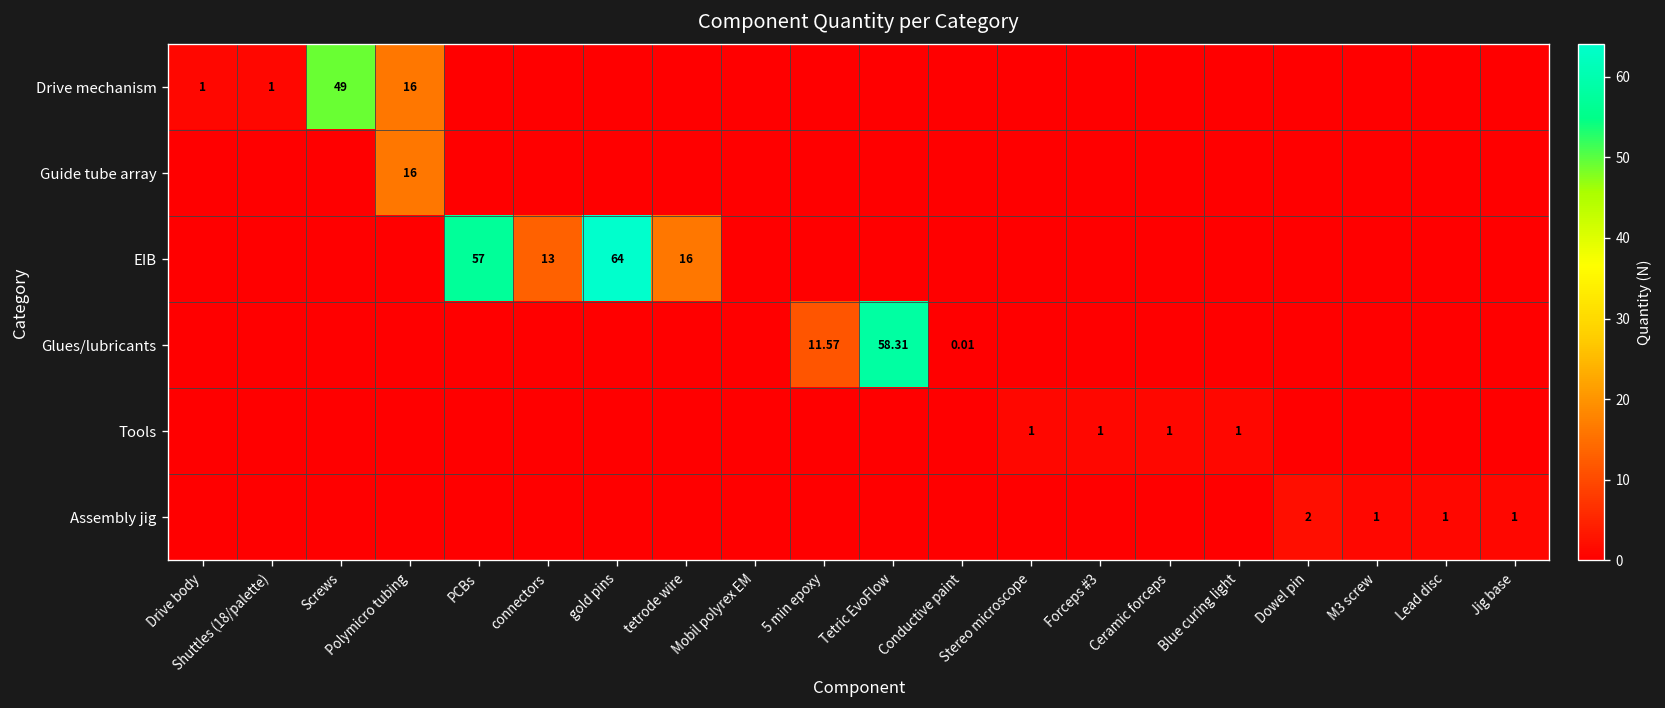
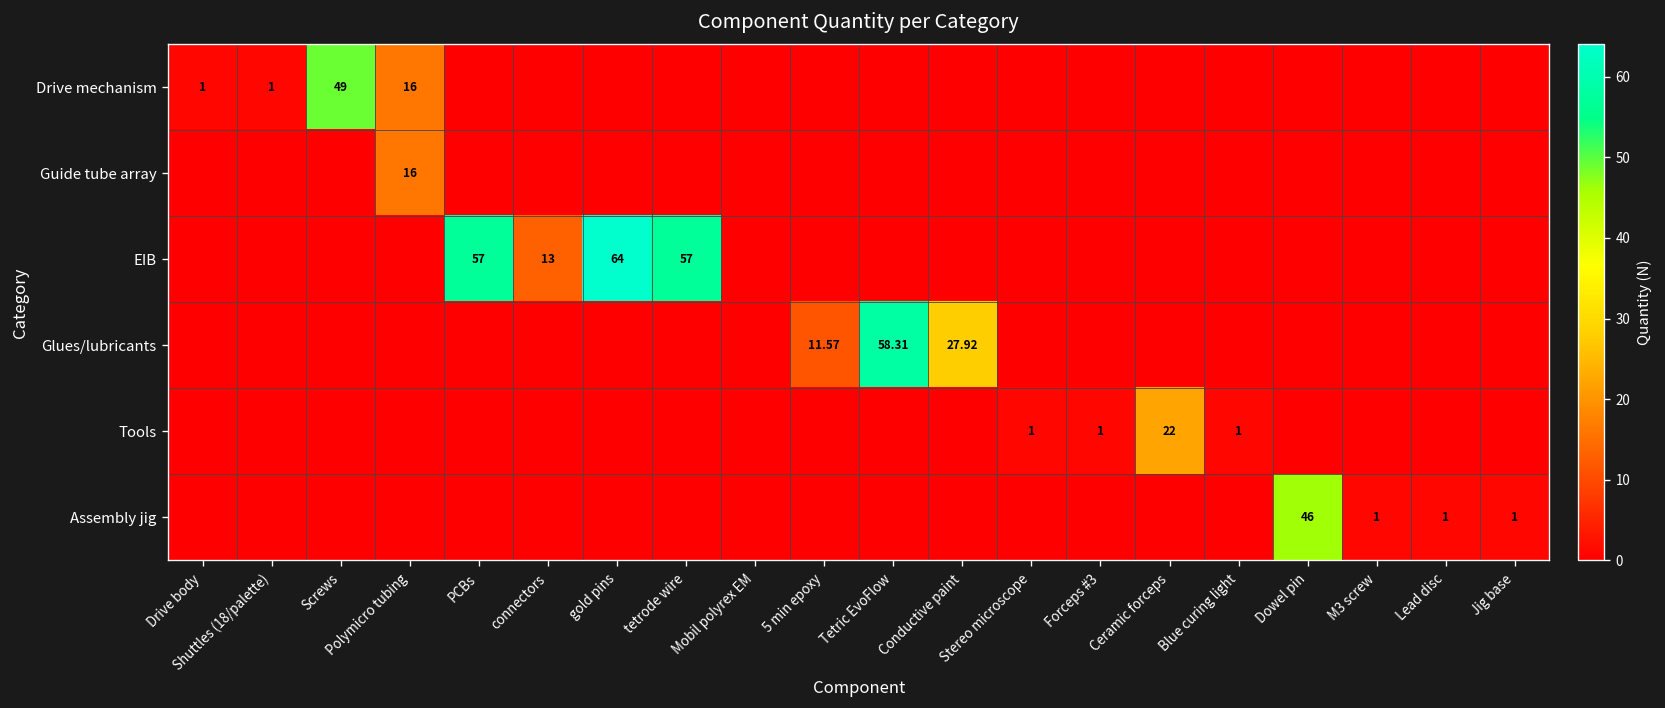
  {
    "Drive mechanism": {
      "Drive body": 1,
      "Shuttles (18/palette)": 1,
      "Screws": 49,
      "Polymicro tubing": 16
    },
    "Guide tube array": {
      "Polymicro tubing": 16
    },
    "EIB": {
      "PCBs": 57,
      "connectors": 13,
      "gold pins": 64,
-     "tetrode wire": 16
+     "tetrode wire": 57
    },
    "Glues/lubricants": {
      "5 min epoxy": 11.57,
      "Tetric EvoFlow": 58.31,
-     "Conductive paint": 0.01
+     "Conductive paint": 27.92
    },
    "Tools": {
      "Stereo microscope": 1,
      "Forceps #3": 1,
-     "Ceramic forceps": 1,
+     "Ceramic forceps": 22,
      "Blue curing light": 1
    },
    "Assembly jig": {
-     "Dowel pin": 2,
+     "Dowel pin": 46,
      "M3 screw": 1,
      "Lead disc": 1,
      "Jig base": 1
    }
  }
